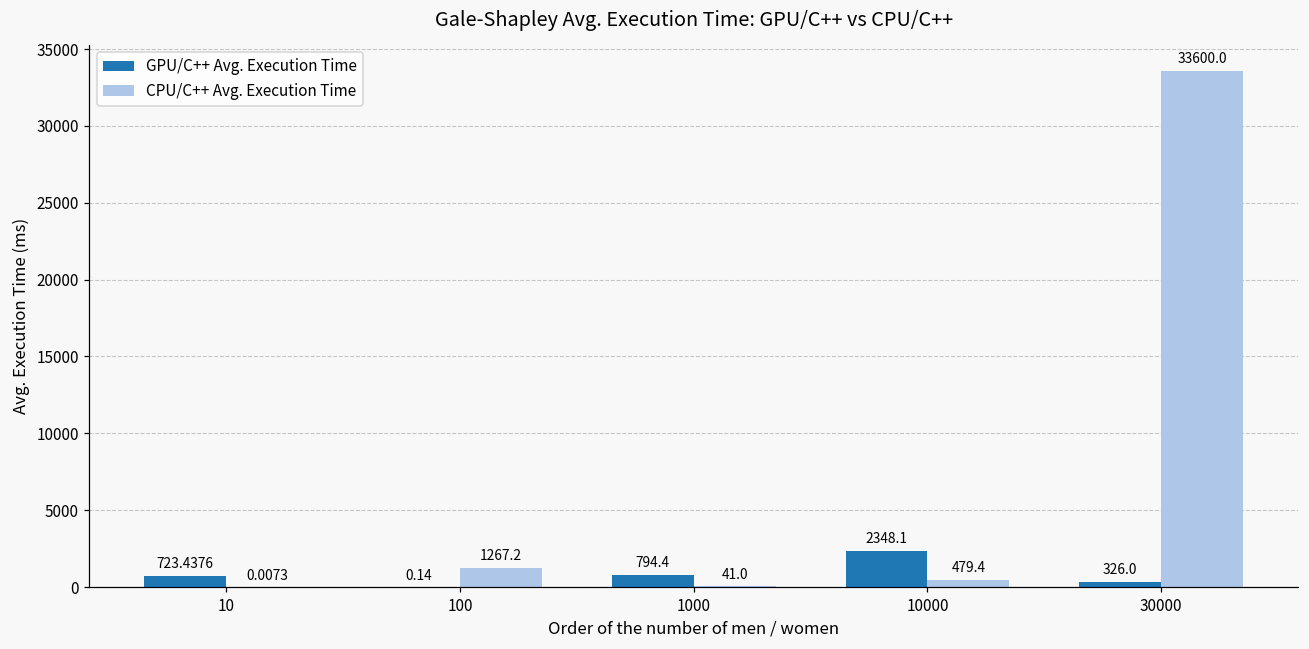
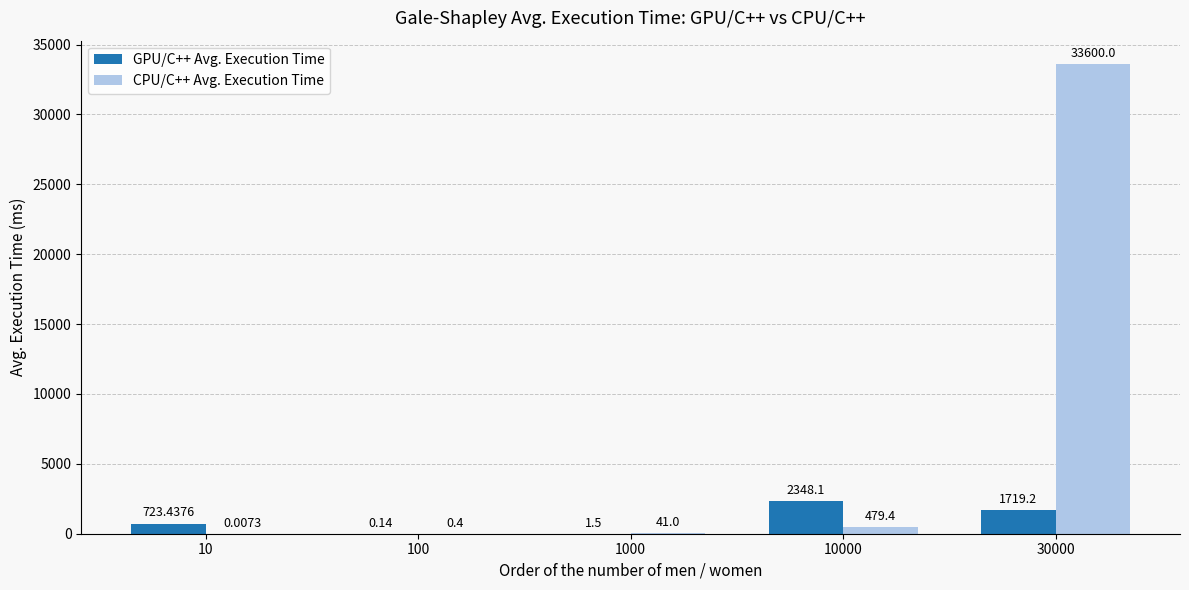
  {
    "GPU/C++ Avg. Execution Time": {
      "10": 723.4376,
      "100": 0.14,
-     "1000": 794.4,
+     "1000": 1.5,
      "10000": 2348.1,
-     "30000": 326.0
+     "30000": 1719.2
    },
    "CPU/C++ Avg. Execution Time": {
      "10": 0.0073,
-     "100": 1267.2,
+     "100": 0.4,
      "1000": 41.0,
      "10000": 479.4,
      "30000": 33600.0
    }
  }
